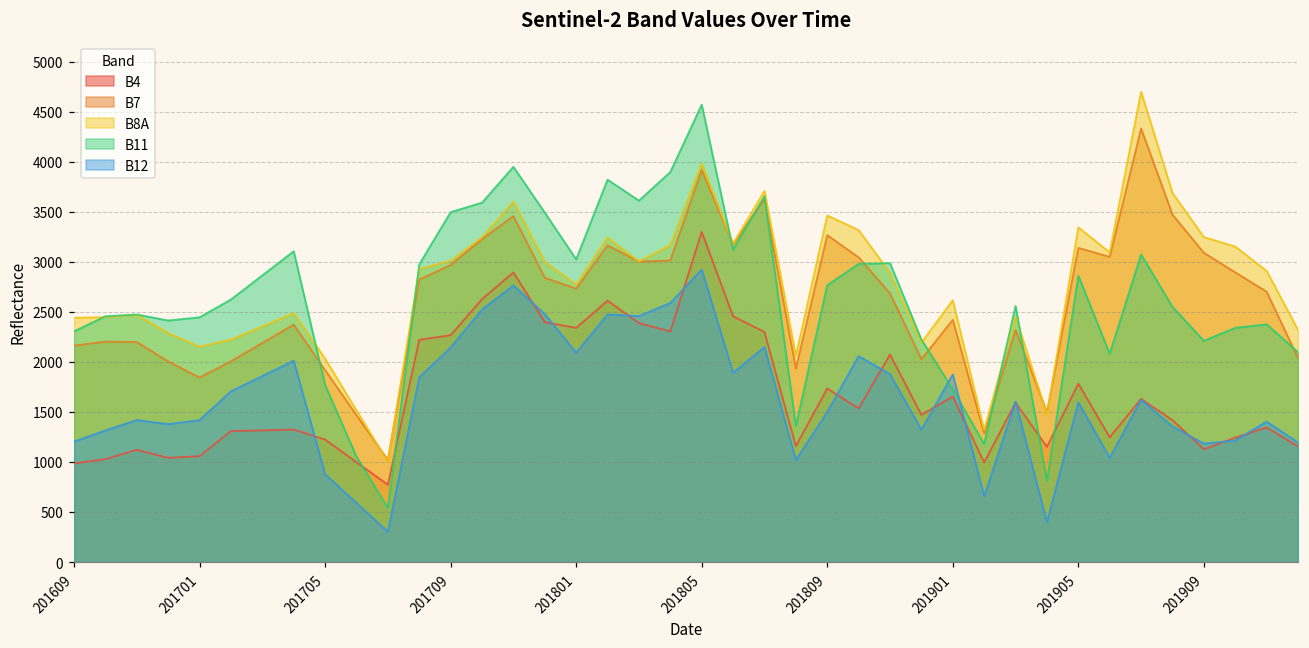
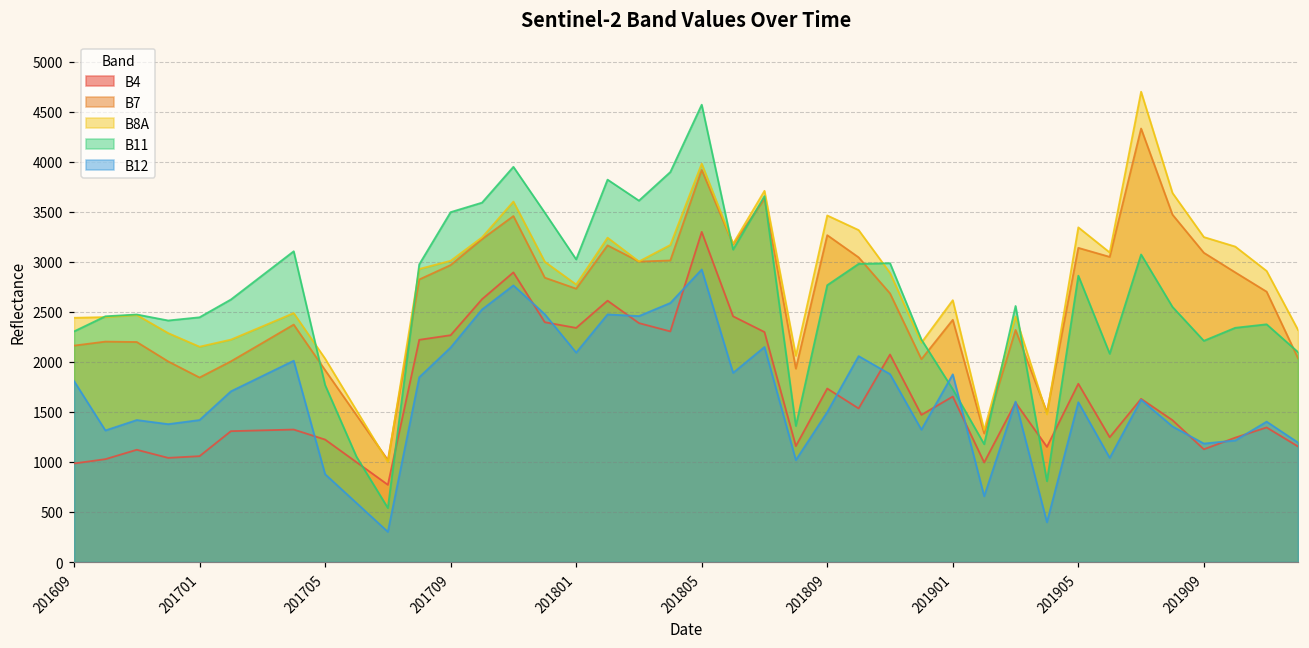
  {
    "B11": {
      "201609": 2300,
      "201701": 2400,
      "201705": 1800,
      "201709": 3500,
      "201801": 3000,
      "201805": 4600,
      "201809": 2800,
      "201901": 1700,
      "201905": 2900,
      "201909": 2200
    },
    "B12": {
-     "201609": 1200,
+     "201609": 1800,
      "201701": 1400,
      "201705": 900,
      "201709": 2100,
      "201801": 2100,
      "201805": 2900,
      "201809": 1500,
      "201901": 1900,
      "201905": 1600,
      "201909": 1200
    }
  }
